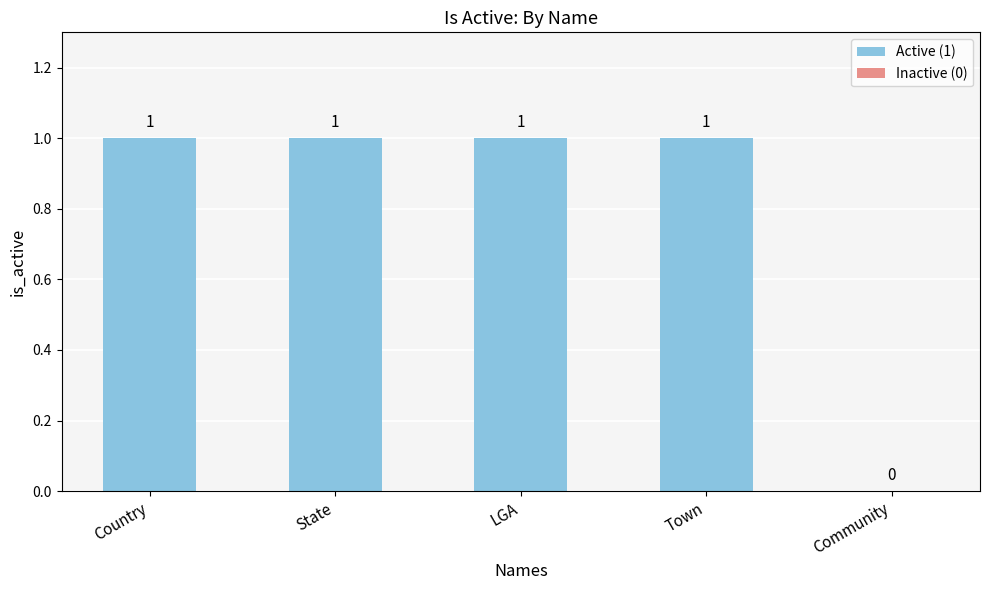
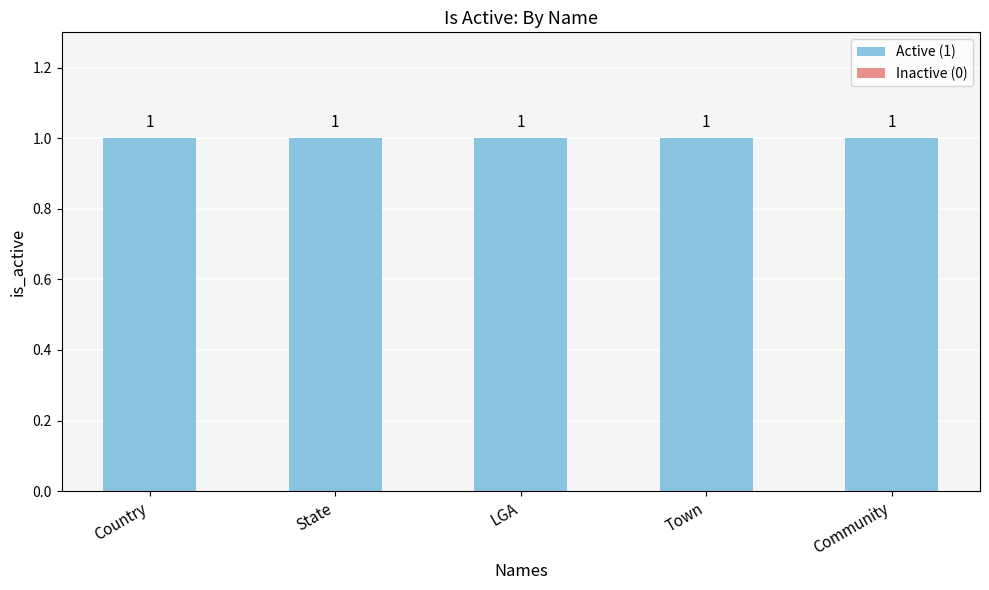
  {
    "Country": 1,
    "State": 1,
    "LGA": 1,
    "Town": 1,
-   "Community": 0
+   "Community": 1
  }
